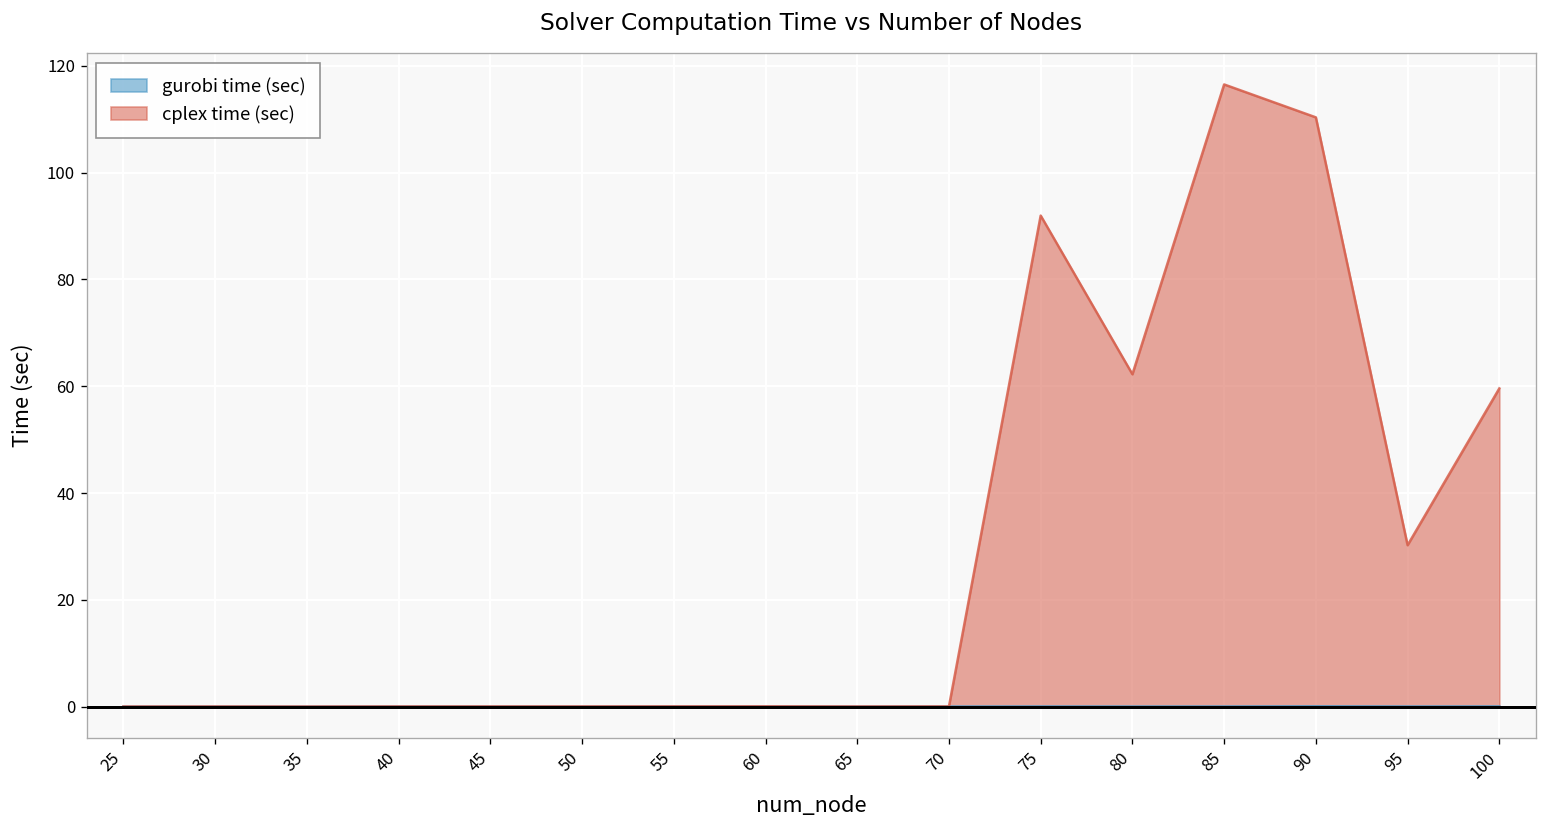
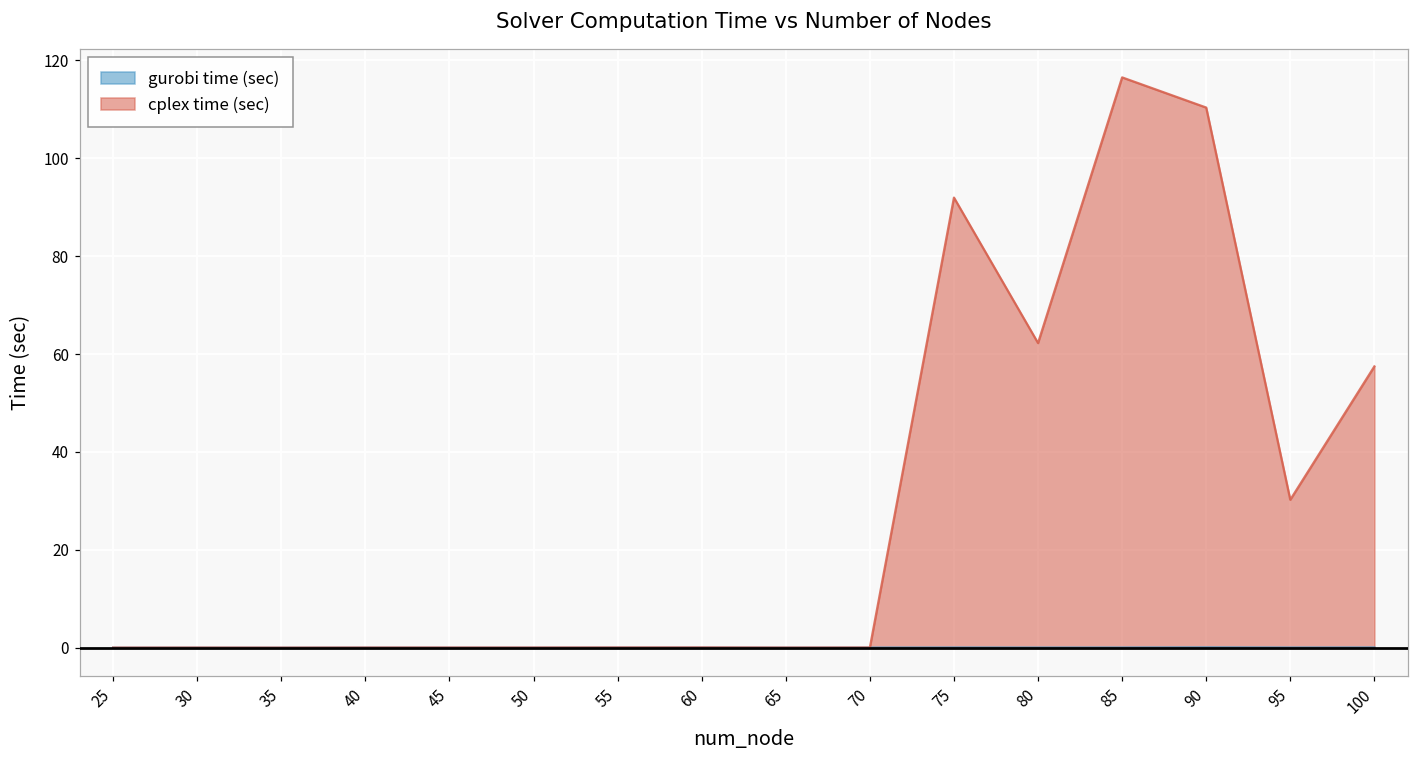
  {
    "gurobi time (sec)": {
      "75": 0,
      "80": 0,
      "85": 0,
      "90": 0,
      "95": 0,
      "100": 0
    },
    "cplex time (sec)": {
      "75": 92,
      "80": 62,
      "85": 116,
      "90": 110,
      "95": 30,
-     "100": 60
+     "100": 57
    }
  }
